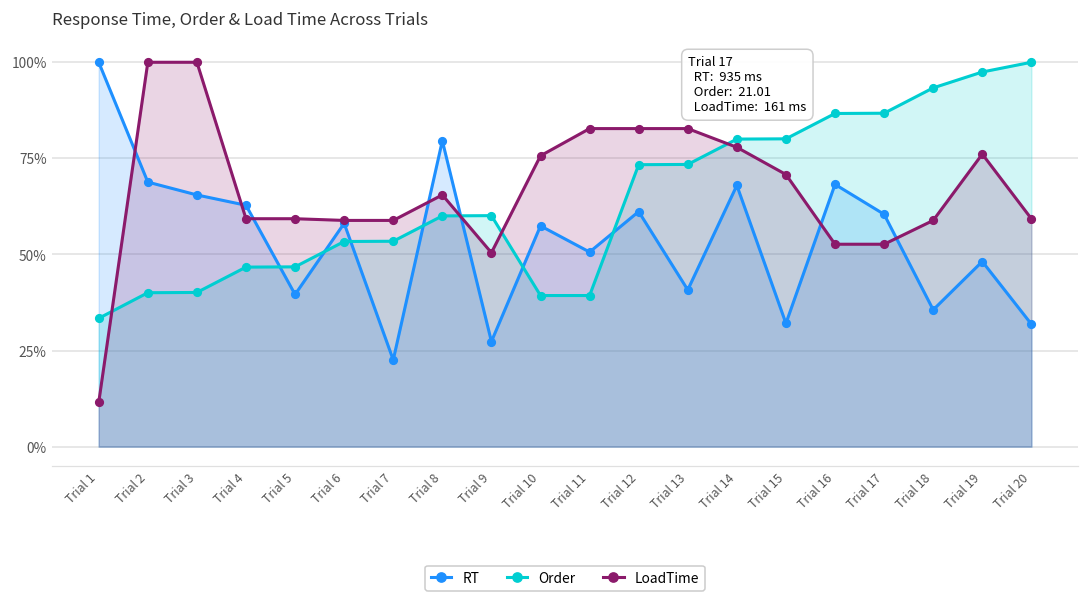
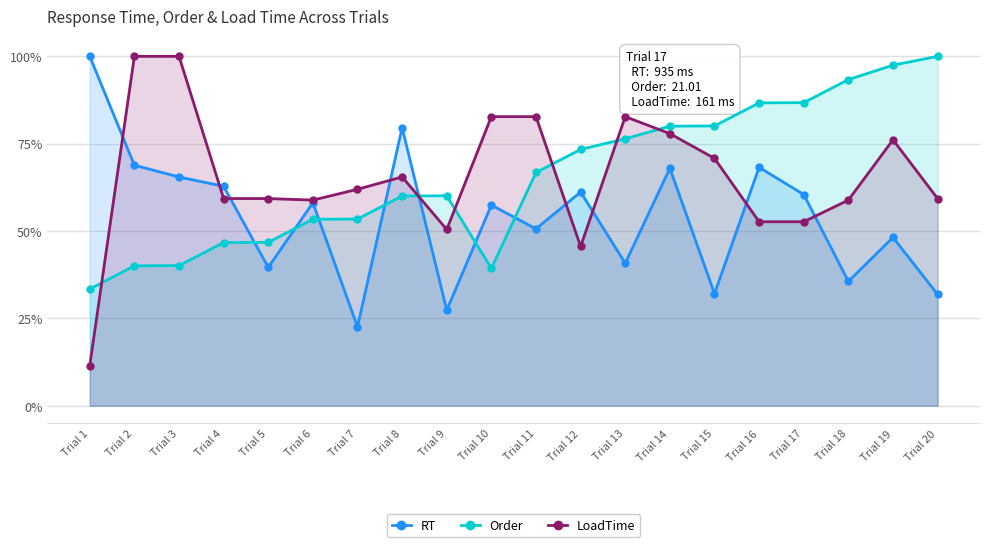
  {
    "RT": {
      "Trial 1": "100%",
      "Trial 2": "69%",
      "Trial 3": "65%",
      "Trial 4": "63%",
      "Trial 5": "40%",
      "Trial 6": "58%",
      "Trial 7": "23%",
      "Trial 8": "80%",
      "Trial 9": "27%",
      "Trial 10": "57%",
      "Trial 11": "51%",
      "Trial 12": "61%",
      "Trial 13": "41%",
      "Trial 14": "68%",
      "Trial 15": "32%",
      "Trial 16": "68%",
      "Trial 17": "60%",
      "Trial 18": "36%",
      "Trial 19": "48%",
      "Trial 20": "32%"
    },
    "Order": {
      "Trial 1": "33%",
      "Trial 2": "40%",
      "Trial 3": "40%",
      "Trial 4": "47%",
      "Trial 5": "47%",
      "Trial 6": "53%",
      "Trial 7": "53%",
      "Trial 8": "60%",
      "Trial 9": "60%",
      "Trial 10": "39%",
-     "Trial 11": "39%",
+     "Trial 11": "67%",
      "Trial 12": "73%",
-     "Trial 13": "73%",
+     "Trial 13": "76%",
      "Trial 14": "80%",
      "Trial 15": "80%",
      "Trial 16": "87%",
      "Trial 17": "87%",
      "Trial 18": "93%",
      "Trial 19": "97%",
      "Trial 20": "100%"
    },
    "LoadTime": {
      "Trial 1": "12%",
      "Trial 2": "100%",
      "Trial 3": "100%",
      "Trial 4": "59%",
      "Trial 5": "59%",
      "Trial 6": "59%",
-     "Trial 7": "59%",
+     "Trial 7": "62%",
      "Trial 8": "65%",
      "Trial 9": "50%",
-     "Trial 10": "76%",
+     "Trial 10": "83%",
      "Trial 11": "83%",
-     "Trial 12": "83%",
+     "Trial 12": "46%",
      "Trial 14": "78%",
      "Trial 15": "71%",
      "Trial 16": "53%",
      "Trial 17": "53%",
      "Trial 18": "59%",
      "Trial 19": "76%",
      "Trial 20": "59%"
    }
  }
